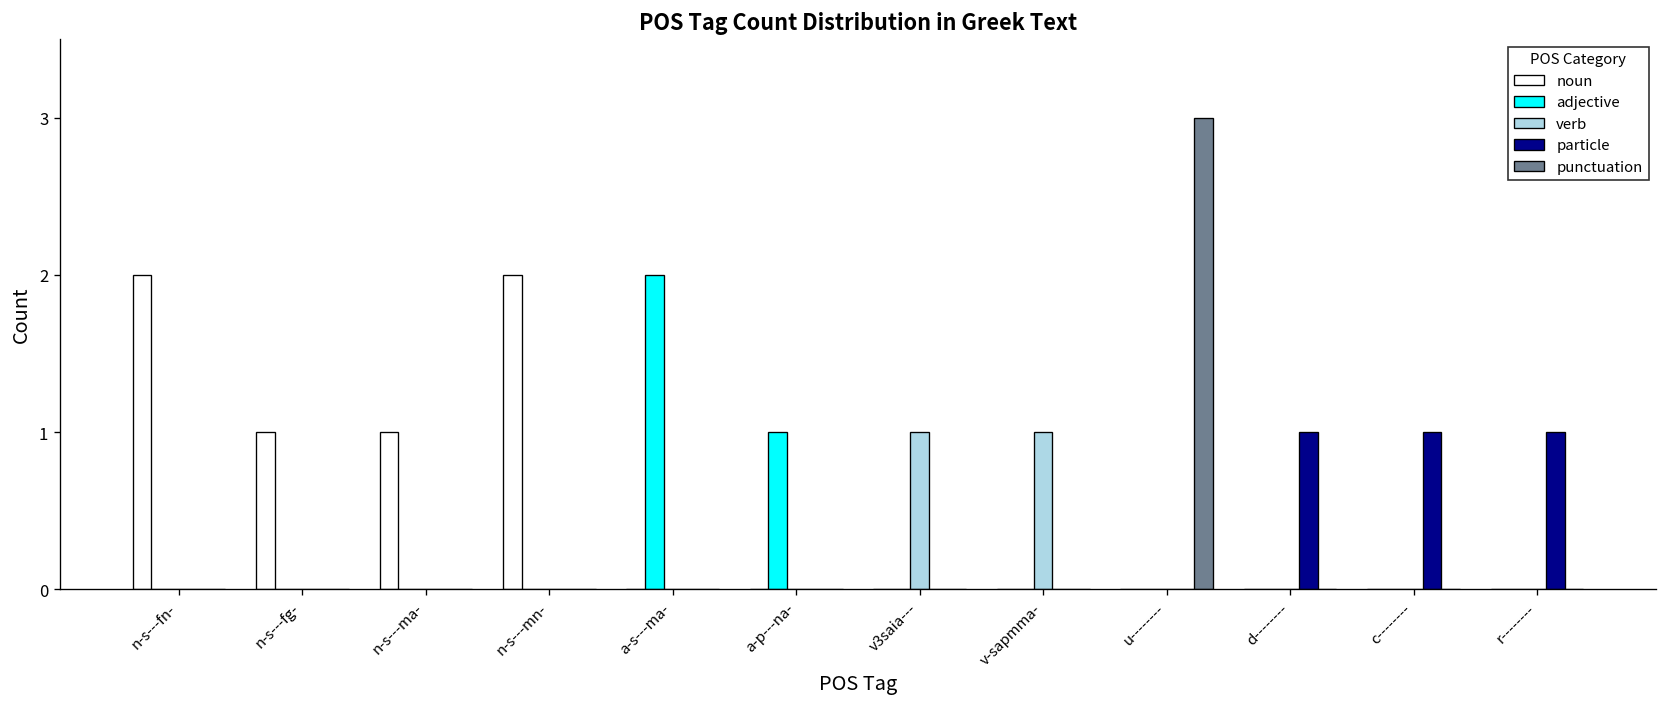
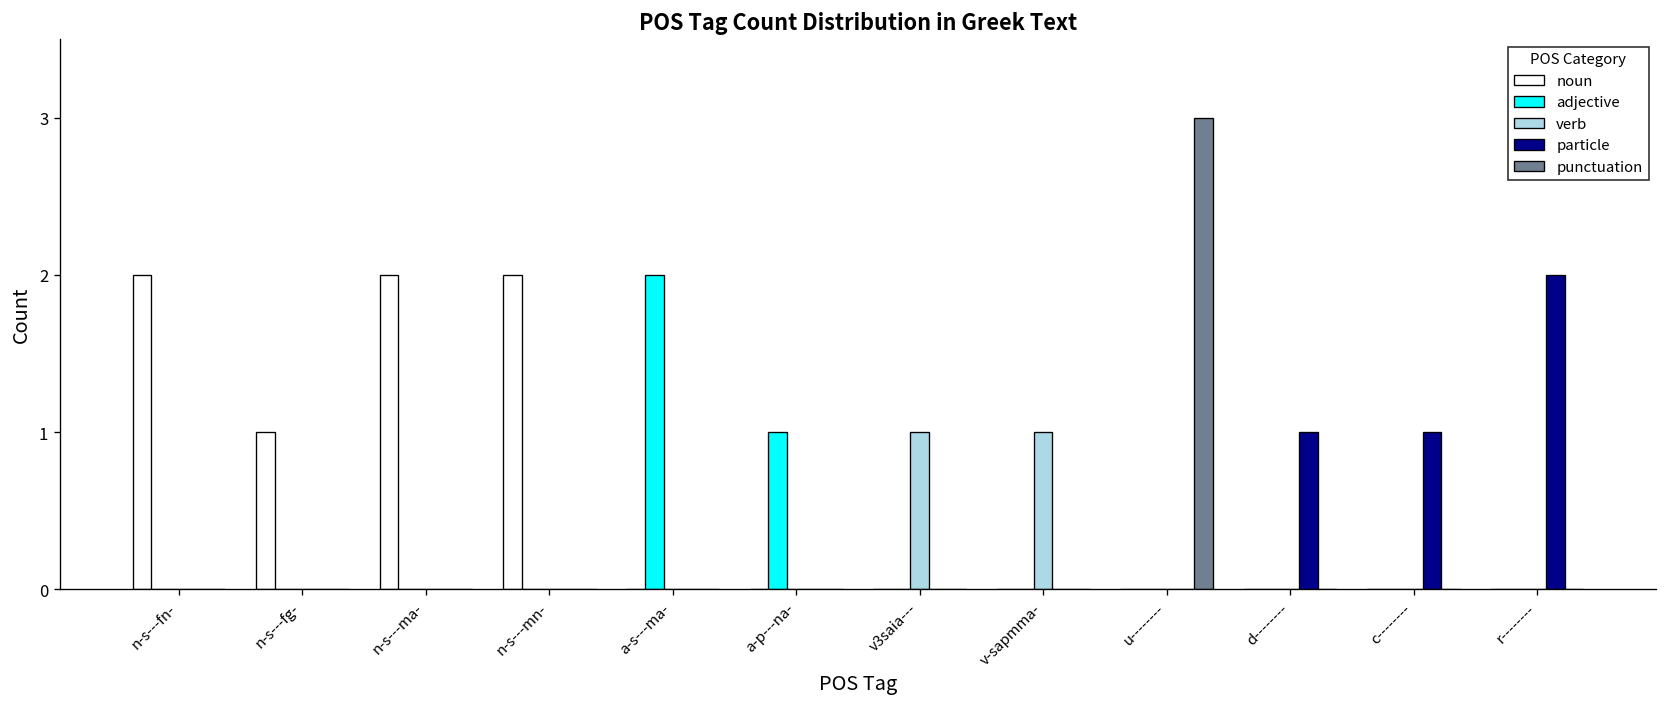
  {
    "noun": {
      "n-s---fn-": 2,
      "n-s---fg-": 1,
-     "n-s---ma-": 1,
+     "n-s---ma-": 2,
      "n-s---mn-": 2,
      "a-s---ma-": 0,
      "a-p---na-": 0,
      "v3saia---": 0,
      "v-sapmma-": 0,
      "u--------": 0,
      "d--------": 0,
      "c--------": 0,
      "r--------": 0
    },
    "adjective": {
      "n-s---fn-": 0,
      "n-s---fg-": 0,
      "n-s---ma-": 0,
      "n-s---mn-": 0,
      "a-s---ma-": 2,
      "a-p---na-": 1,
      "v3saia---": 0,
      "v-sapmma-": 0,
      "u--------": 0,
      "d--------": 0,
      "c--------": 0,
      "r--------": 0
    },
    "verb": {
      "n-s---fn-": 0,
      "n-s---fg-": 0,
      "n-s---ma-": 0,
      "n-s---mn-": 0,
      "a-s---ma-": 0,
      "a-p---na-": 0,
      "v3saia---": 1,
      "v-sapmma-": 1,
      "u--------": 0,
      "d--------": 0,
      "c--------": 0,
      "r--------": 0
    },
    "particle": {
      "n-s---fn-": 0,
      "n-s---fg-": 0,
      "n-s---ma-": 0,
      "n-s---mn-": 0,
      "a-s---ma-": 0,
      "a-p---na-": 0,
      "v3saia---": 0,
      "v-sapmma-": 0,
      "u--------": 0,
      "d--------": 1,
      "c--------": 1,
-     "r--------": 1
+     "r--------": 2
    },
    "punctuation": {
      "n-s---fn-": 0,
      "n-s---fg-": 0,
      "n-s---ma-": 0,
      "n-s---mn-": 0,
      "a-s---ma-": 0,
      "a-p---na-": 0,
      "v3saia---": 0,
      "v-sapmma-": 0,
      "u--------": 3,
      "d--------": 0,
      "c--------": 0,
      "r--------": 0
    }
  }
